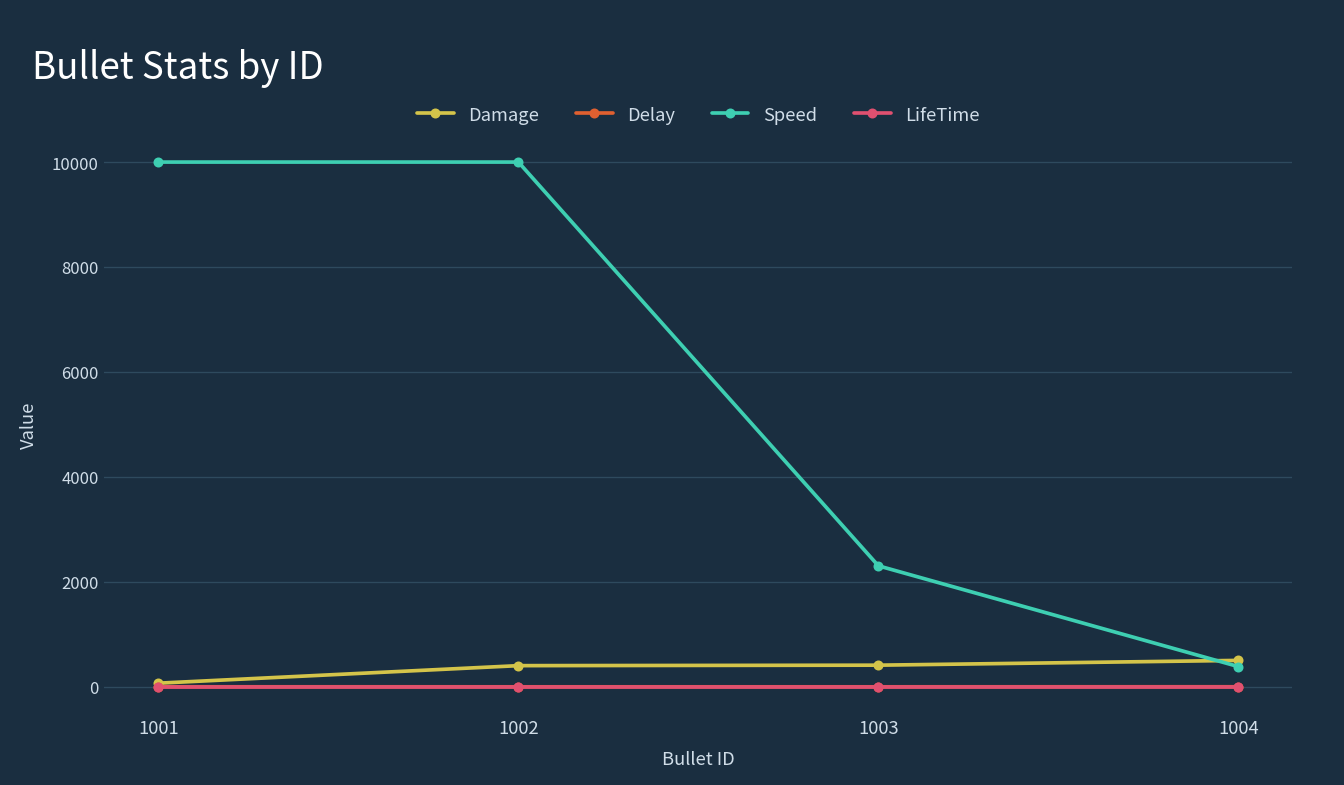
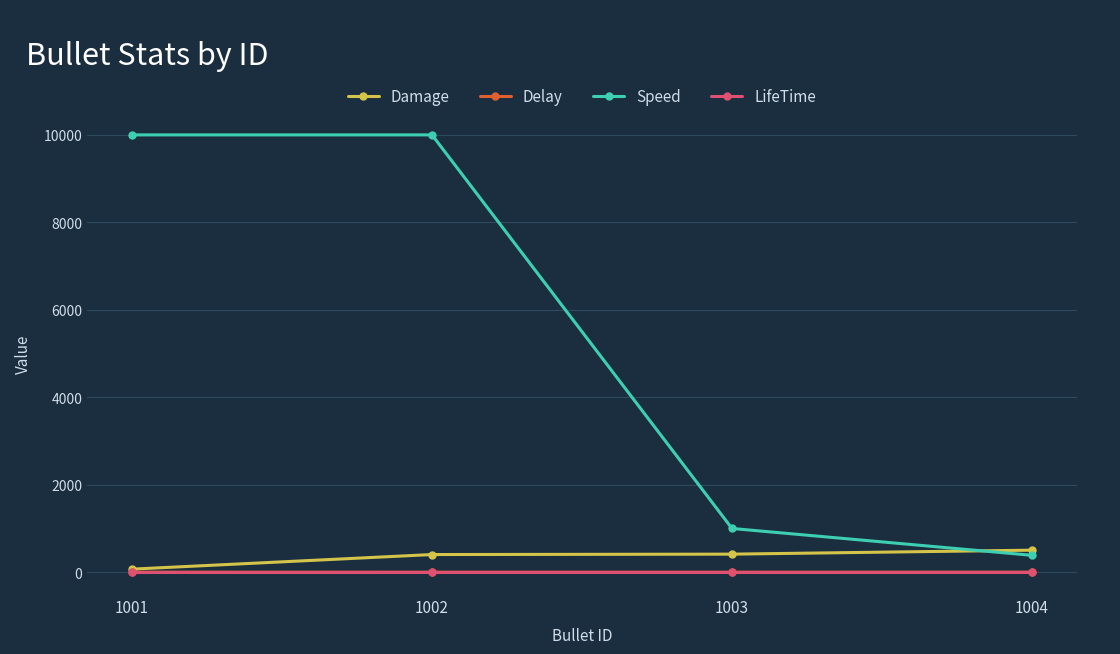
  {
    "Damage": {
      "1001": 100,
      "1002": 400,
      "1003": 400,
      "1004": 500
    },
    "LifeTime": {
      "1001": 0,
      "1002": 0,
      "1003": 0,
      "1004": 0
    },
    "Speed": {
      "1001": 10000,
      "1002": 10000,
-     "1003": 2300,
+     "1003": 1000,
      "1004": 400
    }
  }
